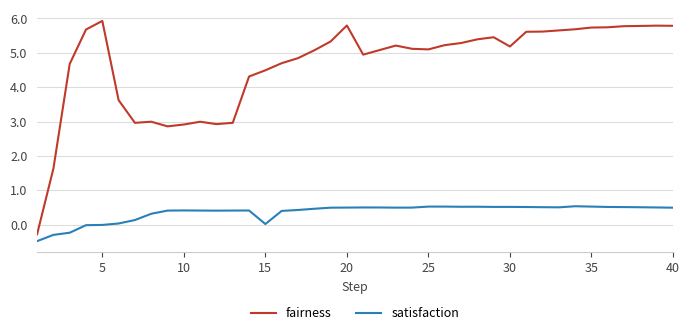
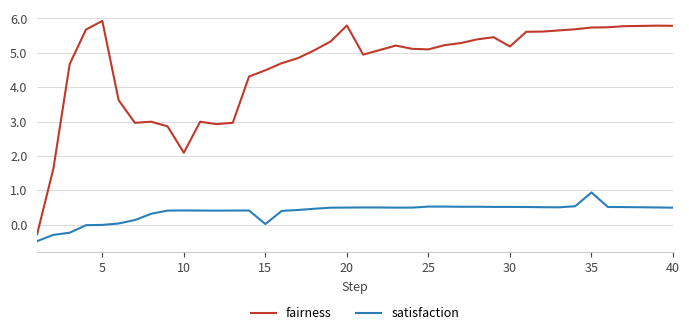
  {
    "fairness": {
      "5": 5.9,
-     "10": 2.9,
+     "10": 2.1,
      "15": 4.5,
      "20": 5.8,
      "25": 5.1,
      "30": 5.2,
      "35": 5.7,
      "40": 5.8
    },
    "satisfaction": {
      "5": 0.0,
      "10": 0.4,
      "15": 0.0,
      "20": 0.5,
      "25": 0.5,
      "30": 0.5,
-     "35": 0.5,
+     "35": 0.9,
      "40": 0.5
    }
  }
